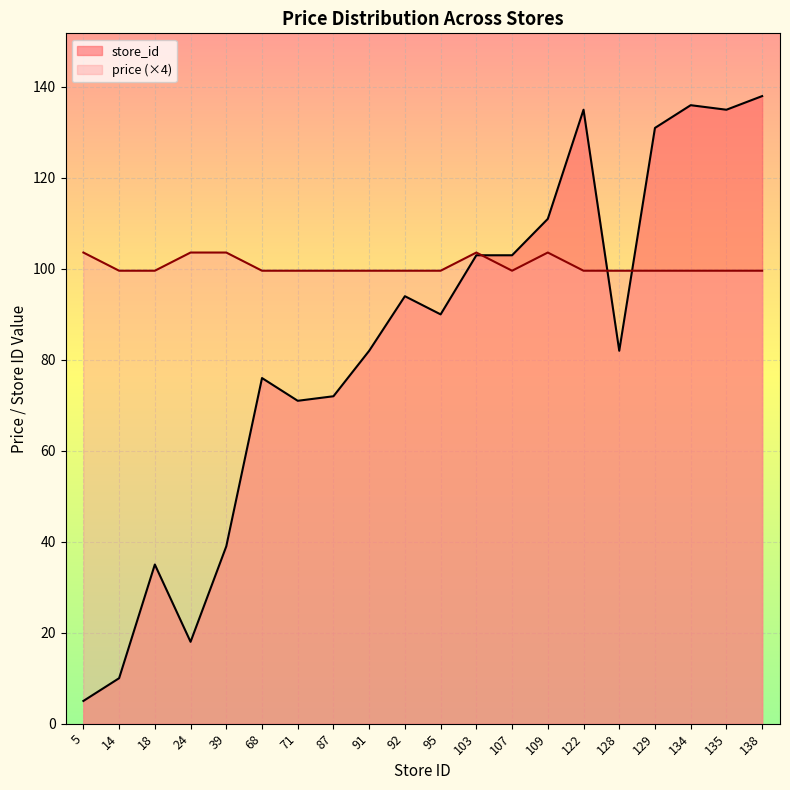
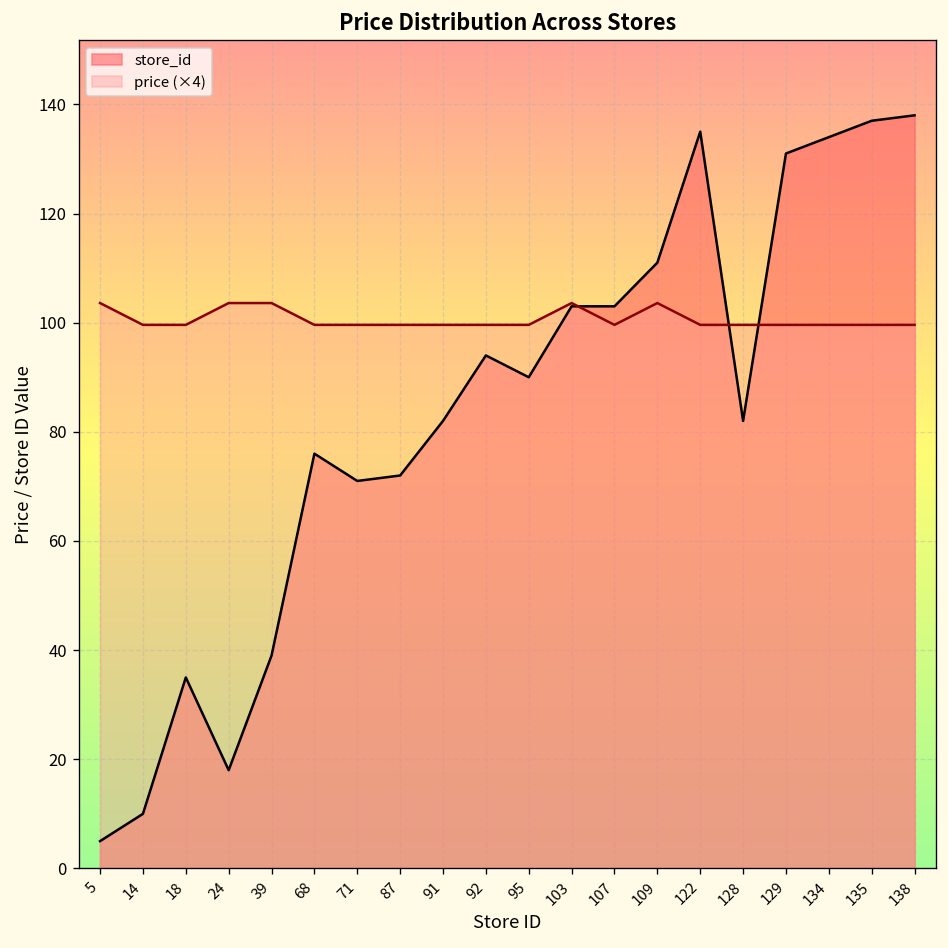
  {
    "store_id": {
      "5": 5,
      "14": 10,
      "18": 35,
      "24": 18,
      "39": 39,
      "68": 76,
      "71": 71,
      "87": 72,
      "91": 82,
      "92": 94,
      "95": 90,
      "103": 103,
      "107": 103,
      "109": 111,
      "122": 135,
      "128": 82,
      "129": 131,
-     "134": 136,
-     "135": 135,
+     "134": 134,
+     "135": 137,
      "138": 138
    },
    "price (×4)": {
      "5": 104,
      "14": 100,
      "18": 100,
      "24": 104,
      "39": 104,
      "68": 100,
      "71": 100,
      "87": 100,
      "91": 100,
      "92": 100,
      "95": 100,
      "103": 104,
      "107": 100,
      "109": 104,
      "122": 100,
      "128": 100,
      "129": 100,
      "134": 100,
      "135": 100,
      "138": 100
    }
  }
